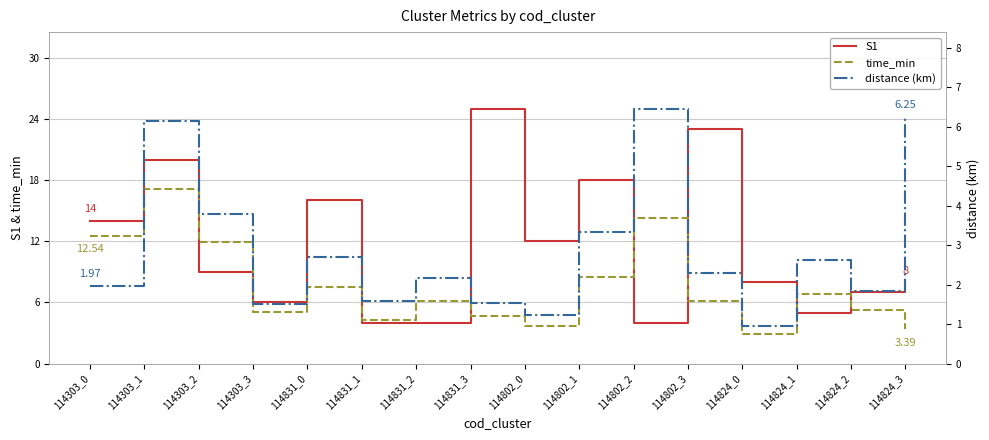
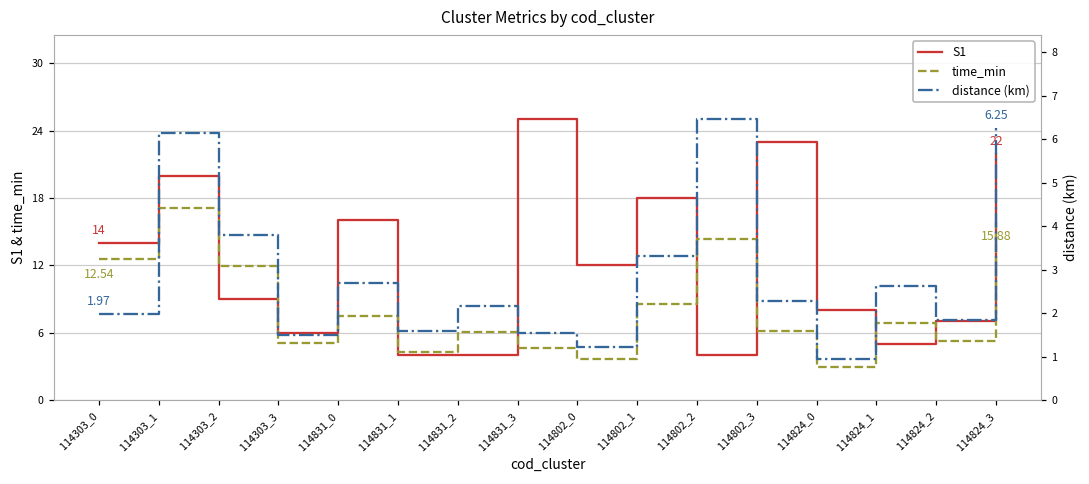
  {
    "S1": {
      "114303_0": 14,
-     "114824_3": 8
+     "114824_3": 22
    },
    "time_min": {
      "114303_0": 12.54,
-     "114824_3": 3.39
+     "114824_3": 15.88
    },
    "distance (km)": {
      "114303_0": 1.97,
      "114824_3": 6.25
    }
  }
